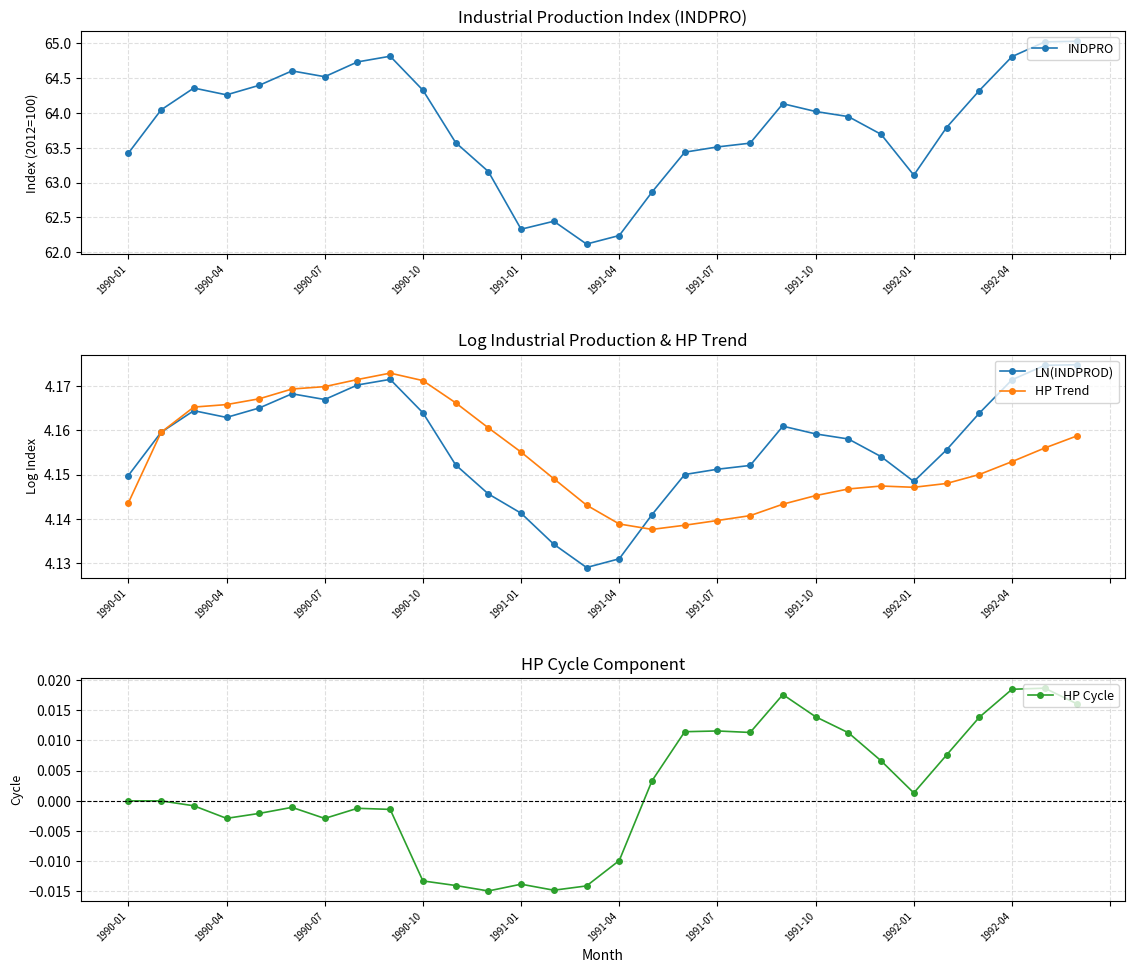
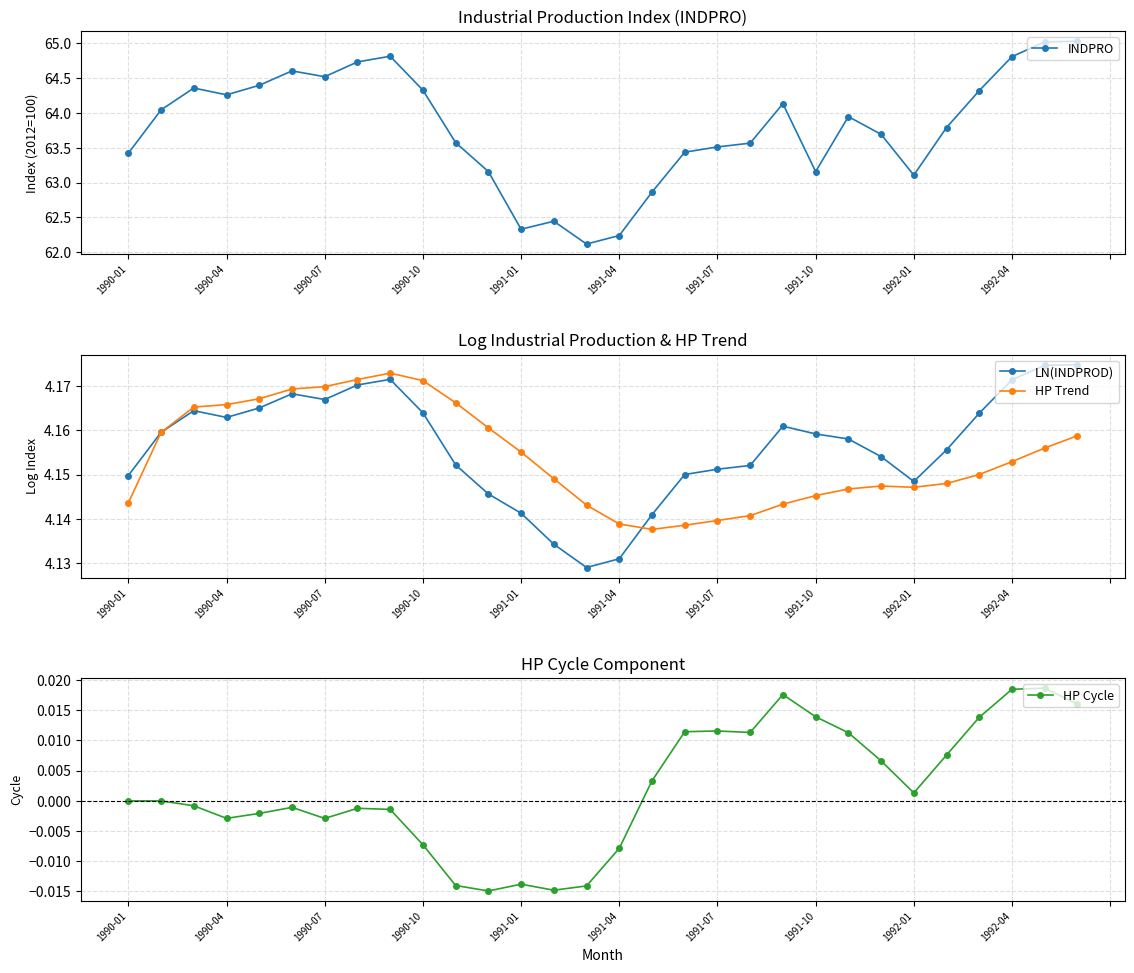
  {
    "Industrial Production Index (INDPRO)": {
      "1990-01": 63.4,
      "1990-04": 64.3,
      "1990-07": 64.5,
      "1990-10": 64.3,
      "1991-01": 62.3,
      "1991-04": 62.2,
      "1991-07": 63.5,
-     "1991-10": 64.0,
+     "1991-10": 63.2,
      "1992-01": 63.1,
      "1992-04": 64.8
    },
    "Log Industrial Production & HP Trend": {
      "LN(INDPROD)": {
        "1990-01": 4.150,
        "1990-04": 4.163,
        "1990-07": 4.167,
        "1990-10": 4.164,
        "1991-01": 4.141,
        "1991-04": 4.131,
        "1991-07": 4.151,
        "1991-10": 4.159,
        "1992-01": 4.148
      },
      "HP Trend": {
        "1990-01": 4.144,
        "1990-04": 4.166,
        "1990-07": 4.170,
        "1990-10": 4.171,
        "1991-01": 4.155,
        "1991-04": 4.139,
        "1991-07": 4.140,
        "1991-10": 4.145,
        "1992-01": 4.147,
        "1992-04": 4.153
      }
    },
    "HP Cycle Component": {
      "1990-01": 0.000,
      "1990-04": -0.003,
      "1990-07": -0.003,
-     "1990-10": -0.013,
+     "1990-10": -0.007,
      "1991-01": -0.014,
-     "1991-04": -0.010,
+     "1991-04": -0.008,
      "1991-07": 0.012,
      "1991-10": 0.014,
      "1992-01": 0.001,
      "1992-04": 0.018
    }
  }
